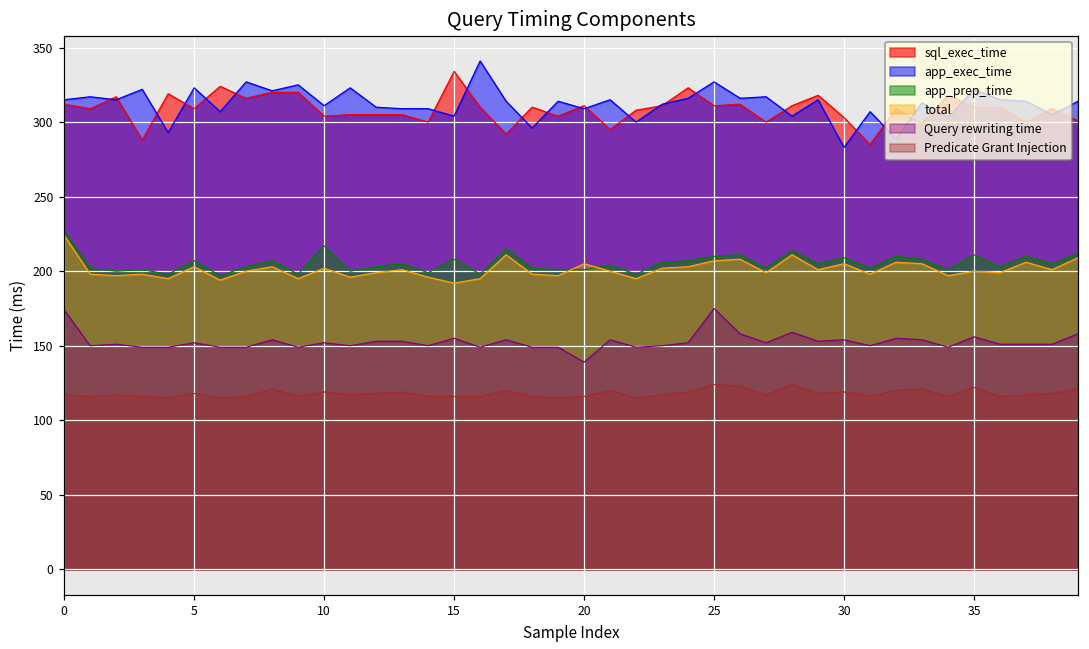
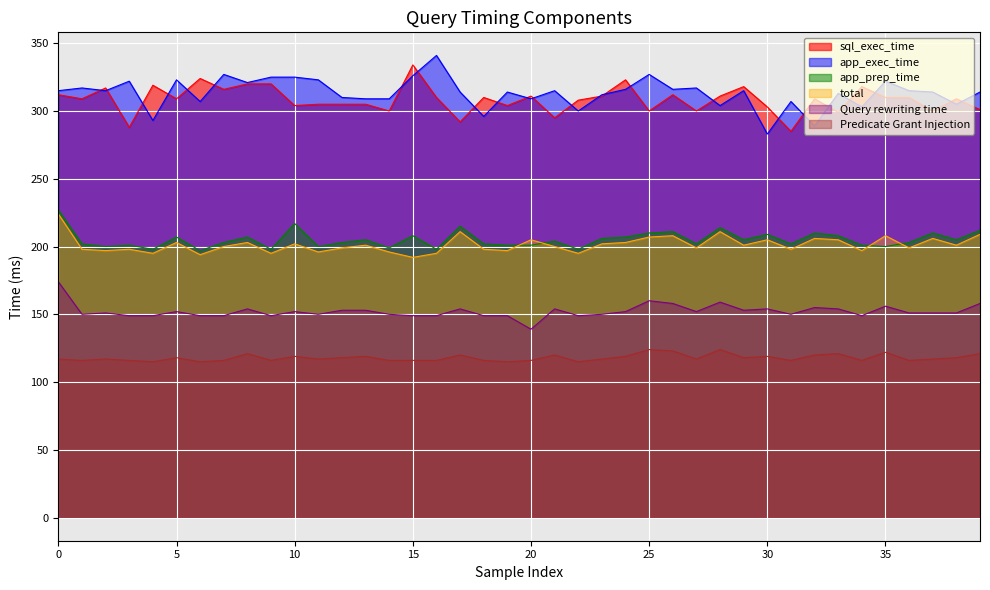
  {
    "sql_exec_time": {
      "0": 312,
      "5": 309,
      "10": 304,
      "15": 334,
      "20": 311,
-     "25": 311,
+     "25": 300,
      "30": 303
    },
    "app_exec_time": {
      "0": 315,
      "5": 323,
-     "10": 311,
-     "15": 304,
+     "10": 325,
+     "15": 326,
      "20": 309,
      "25": 327,
      "30": 283
    },
    "app_prep_time": {
      "0": 227,
      "5": 207,
      "10": 217,
      "15": 208,
      "20": 201,
      "25": 210,
      "30": 209,
-     "35": 211
+     "35": 200
    },
    "total": {
      "0": 224,
      "5": 203,
      "10": 202,
      "15": 192,
      "20": 205,
      "25": 207,
      "30": 205,
-     "35": 200
+     "35": 208
    },
    "Query rewriting time": {
      "0": 174,
      "5": 152,
      "10": 152,
-     "15": 155,
+     "15": 149,
      "20": 139,
-     "25": 175,
+     "25": 160,
      "30": 154,
      "35": 156
    },
    "Predicate Grant Injection": {
      "0": 117,
      "5": 118,
      "10": 119,
      "15": 116,
      "20": 116,
      "25": 124,
      "30": 119,
      "35": 122
    }
  }
